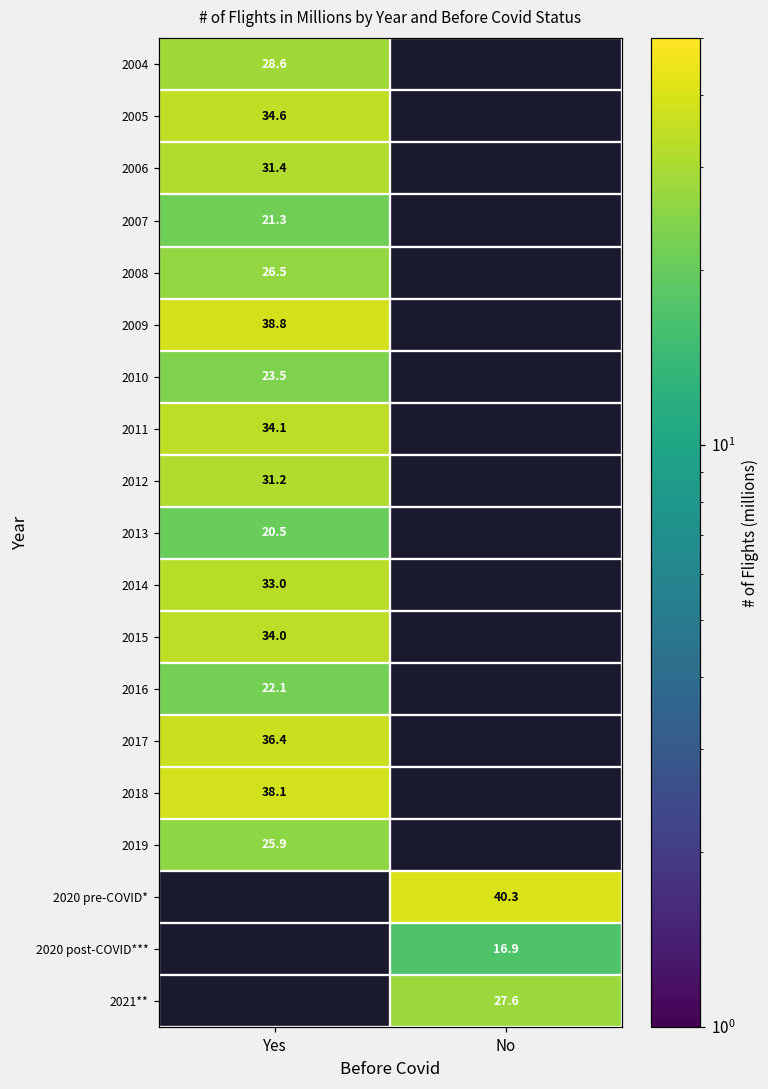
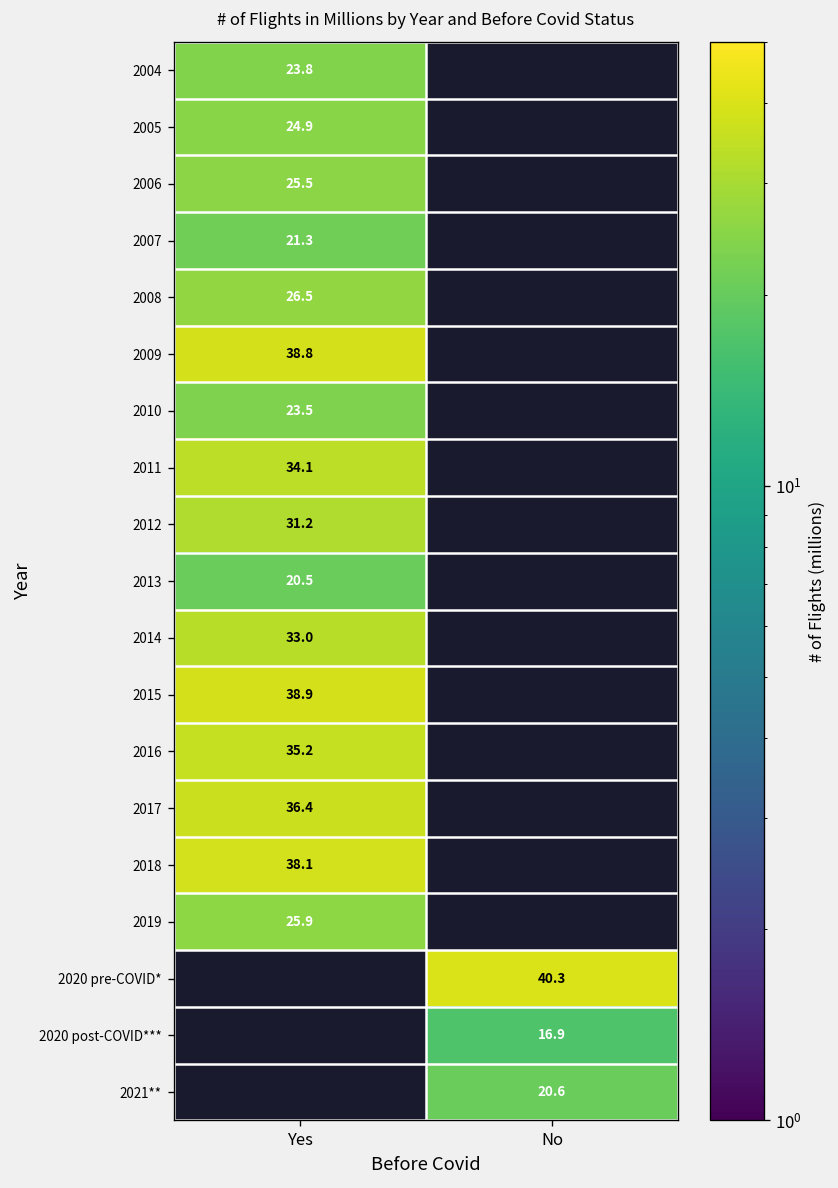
  {
    "2004": {
-     "Yes": 28.6
+     "Yes": 23.8
    },
    "2005": {
-     "Yes": 34.6
+     "Yes": 24.9
    },
    "2006": {
-     "Yes": 31.4
+     "Yes": 25.5
    },
    "2007": {
      "Yes": 21.3
    },
    "2008": {
      "Yes": 26.5
    },
    "2009": {
      "Yes": 38.8
    },
    "2010": {
      "Yes": 23.5
    },
    "2011": {
      "Yes": 34.1
    },
    "2012": {
      "Yes": 31.2
    },
    "2013": {
      "Yes": 20.5
    },
    "2014": {
      "Yes": 33.0
    },
    "2015": {
-     "Yes": 34.0
+     "Yes": 38.9
    },
    "2016": {
-     "Yes": 22.1
+     "Yes": 35.2
    },
    "2017": {
      "Yes": 36.4
    },
    "2018": {
      "Yes": 38.1
    },
    "2019": {
      "Yes": 25.9
    },
    "2020 pre-COVID*": {
      "No": 40.3
    },
    "2020 post-COVID***": {
      "No": 16.9
    },
    "2021**": {
-     "No": 27.6
+     "No": 20.6
    }
  }
